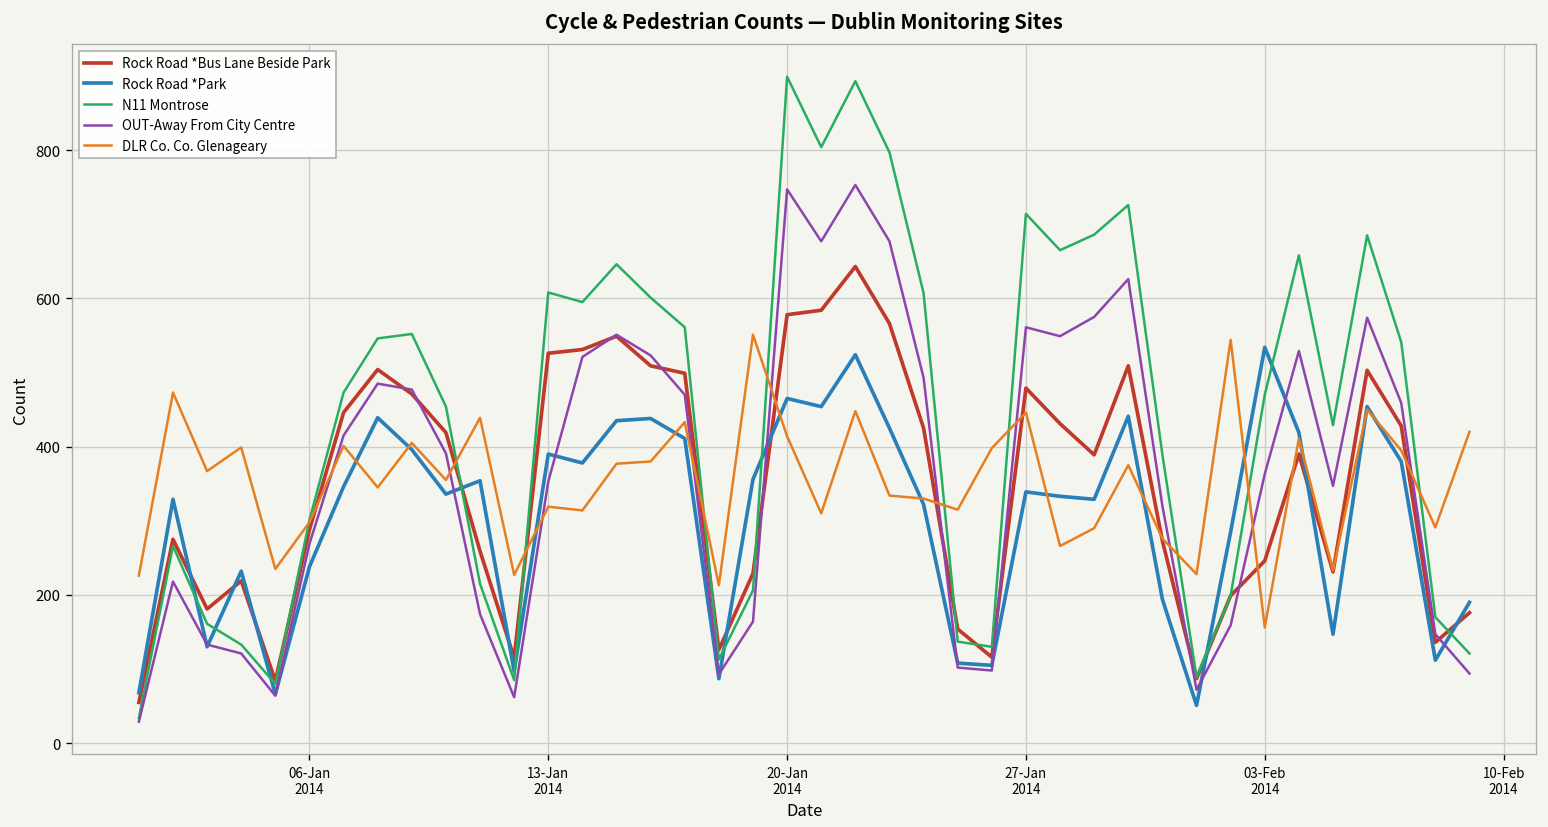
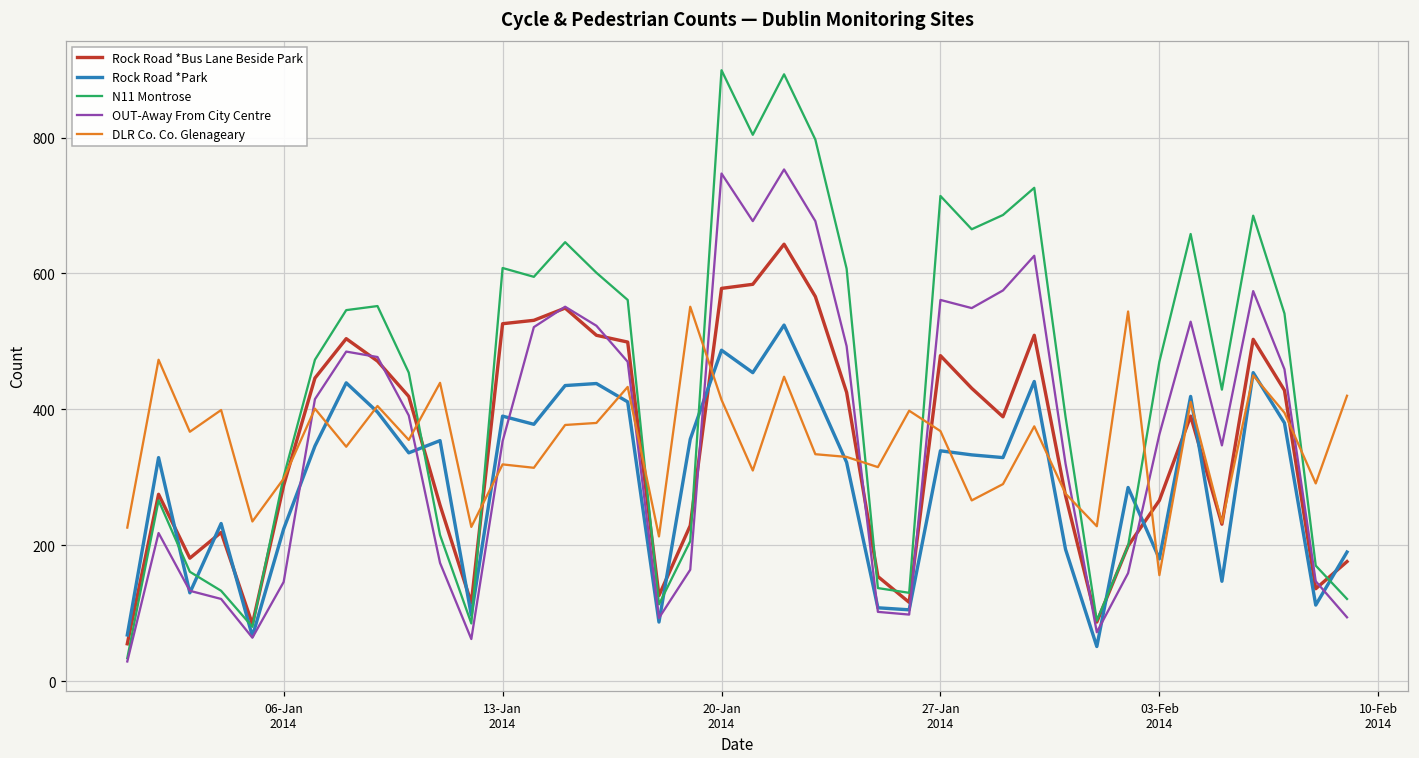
  {
    "Rock Road *Bus Lane Beside Park": {
      "06-Jan 2014": 290,
      "13-Jan 2014": 530,
      "20-Jan 2014": 580,
      "27-Jan 2014": 480,
-     "03-Feb 2014": 250
+     "03-Feb 2014": 270
    },
    "Rock Road *Park": {
-     "06-Jan 2014": 240,
+     "06-Jan 2014": 220,
      "13-Jan 2014": 390,
-     "20-Jan 2014": 470,
+     "20-Jan 2014": 490,
      "27-Jan 2014": 340,
-     "03-Feb 2014": 530
+     "03-Feb 2014": 180
    },
    "N11 Montrose": {
      "13-Jan 2014": 610,
      "20-Jan 2014": 900,
      "27-Jan 2014": 710,
      "03-Feb 2014": 470
    },
    "OUT-Away From City Centre": {
-     "06-Jan 2014": 270,
+     "06-Jan 2014": 150,
      "13-Jan 2014": 350,
      "20-Jan 2014": 750,
      "27-Jan 2014": 560,
      "03-Feb 2014": 360
    },
    "DLR Co. Co. Glenageary": {
      "13-Jan 2014": 320,
      "20-Jan 2014": 410,
-     "27-Jan 2014": 450,
+     "27-Jan 2014": 370,
      "03-Feb 2014": 160
    }
  }
